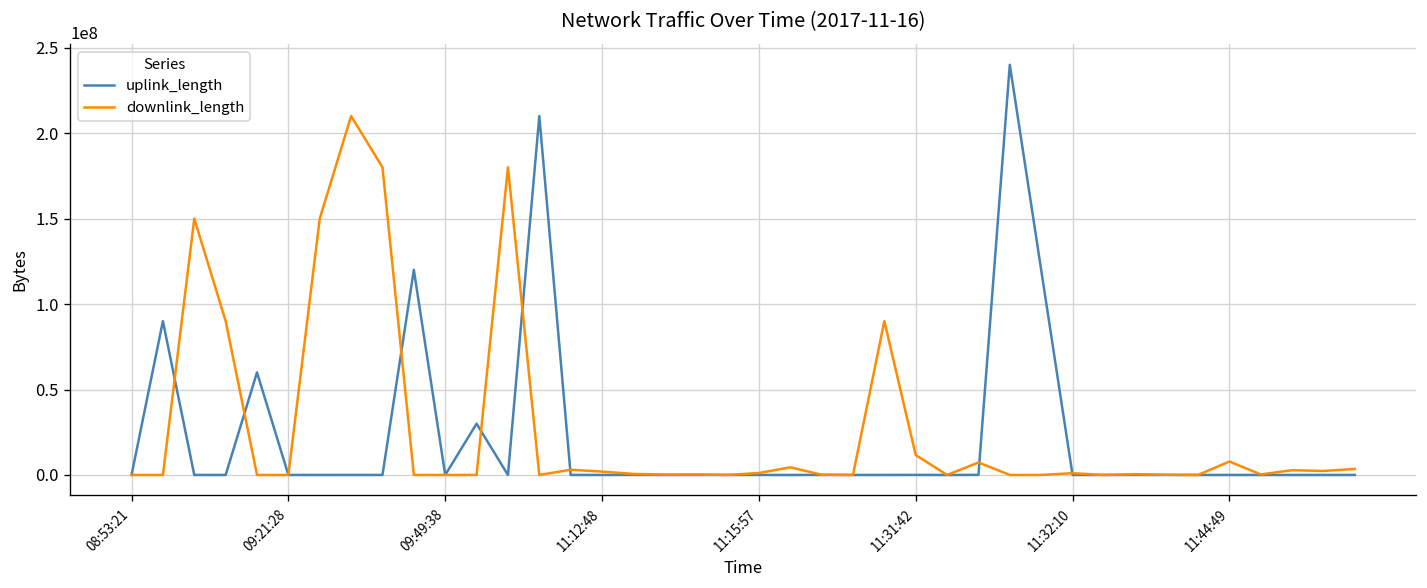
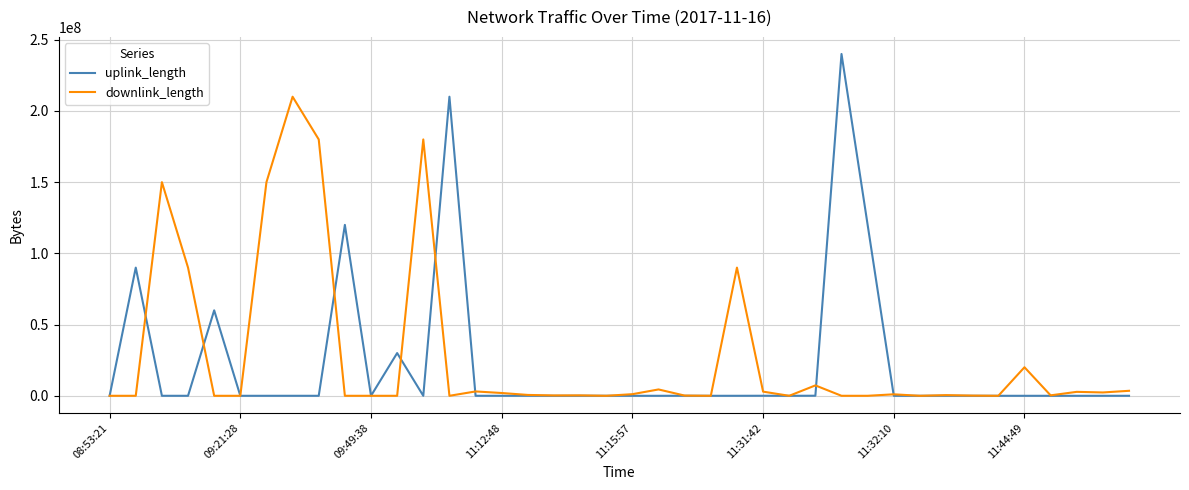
  {
    "uplink_length": {
      "11:12:48": 0,
      "11:31:42": 0,
      "11:44:49": 0
    },
    "downlink_length": {
      "11:12:48": 2000000,
-     "11:31:42": 12000000,
-     "11:44:49": 8000000
+     "11:31:42": 3000000,
+     "11:44:49": 20000000
    }
  }
